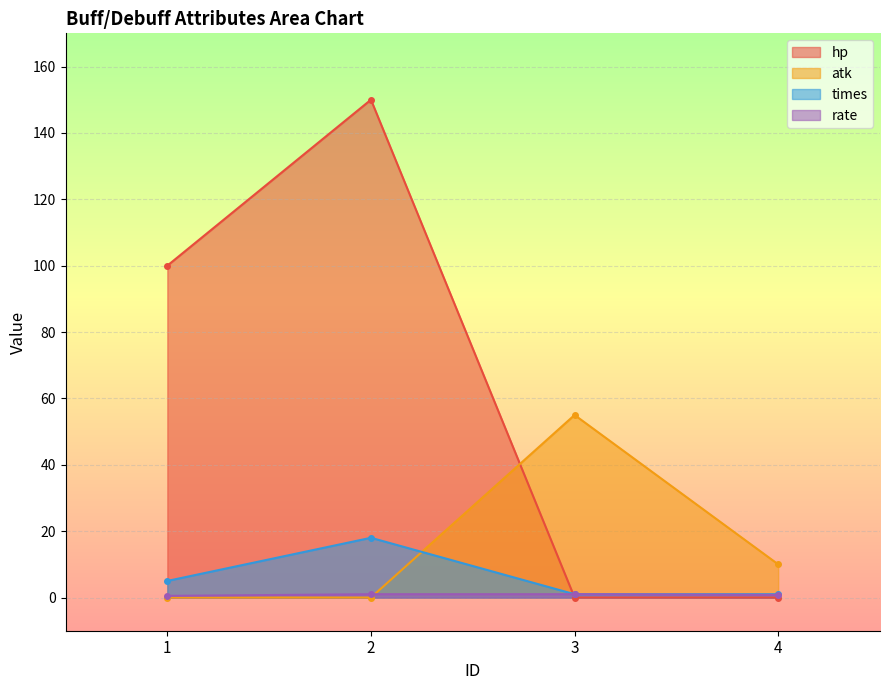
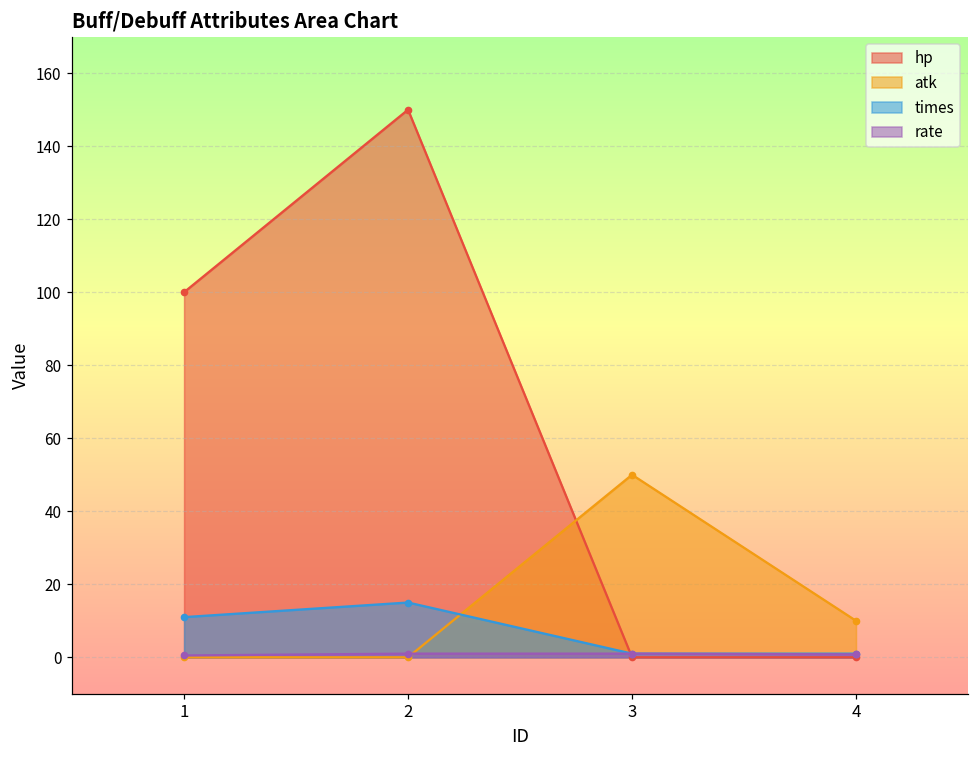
  {
    "hp": {
      "1": 100,
      "2": 150,
      "3": 0,
      "4": 0
    },
    "atk": {
      "2": 0,
-     "3": 55,
+     "3": 50,
      "4": 10
    },
    "times": {
-     "1": 5,
-     "2": 18
+     "1": 11,
+     "2": 15
    },
    "rate": {
      "2": 1
    }
  }
